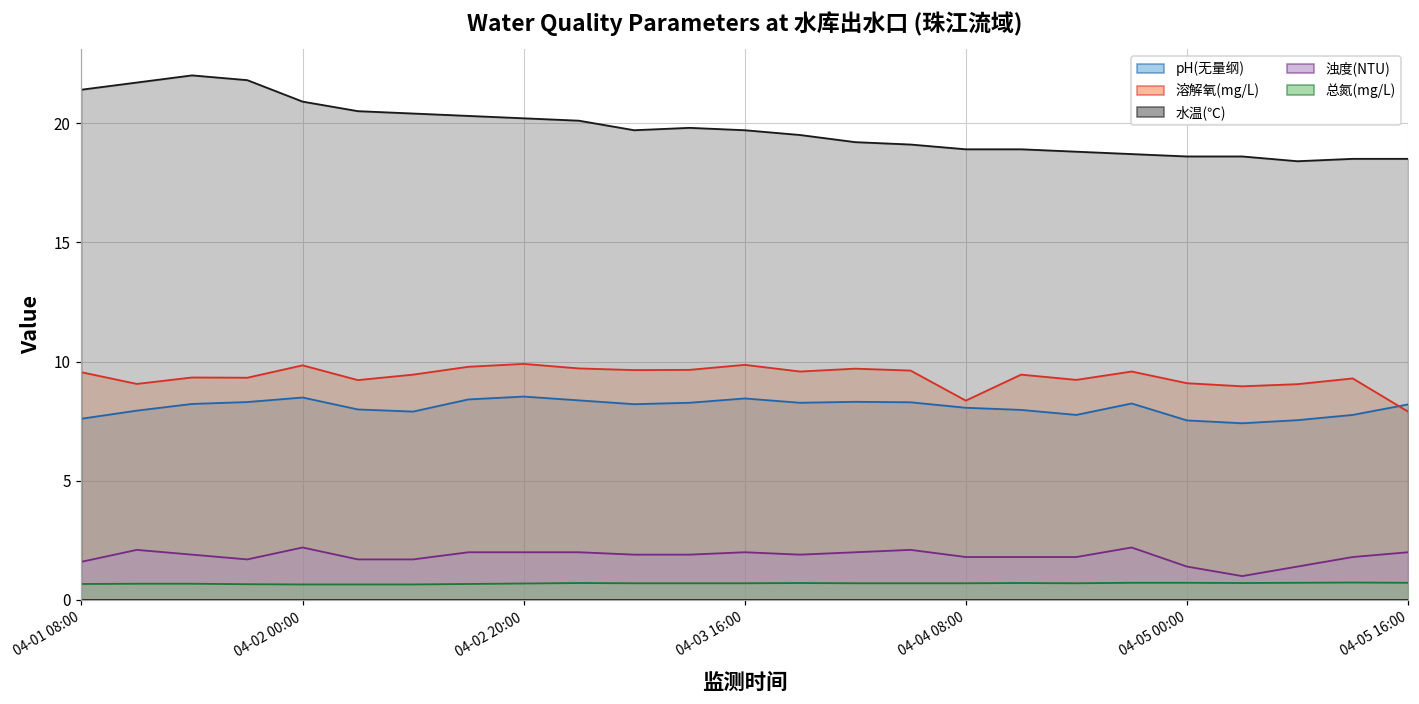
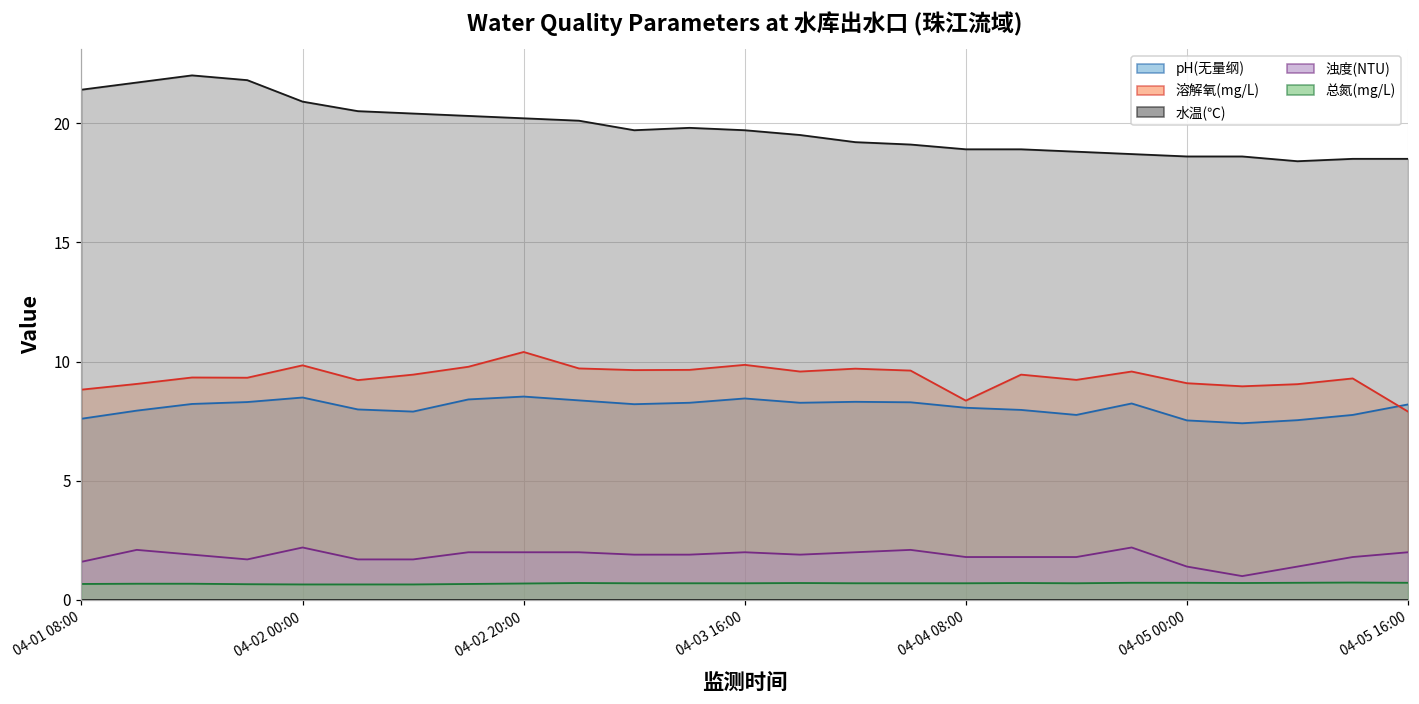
  {
    "溶解氧(mg/L)": {
-     "04-01 08:00": 9.6,
+     "04-01 08:00": 8.8,
      "04-02 00:00": 9.8,
-     "04-02 20:00": 9.9,
+     "04-02 20:00": 10.4,
      "04-03 16:00": 9.9,
      "04-04 08:00": 8.4,
      "04-05 00:00": 9.1,
      "04-05 16:00": 7.9
    }
  }
